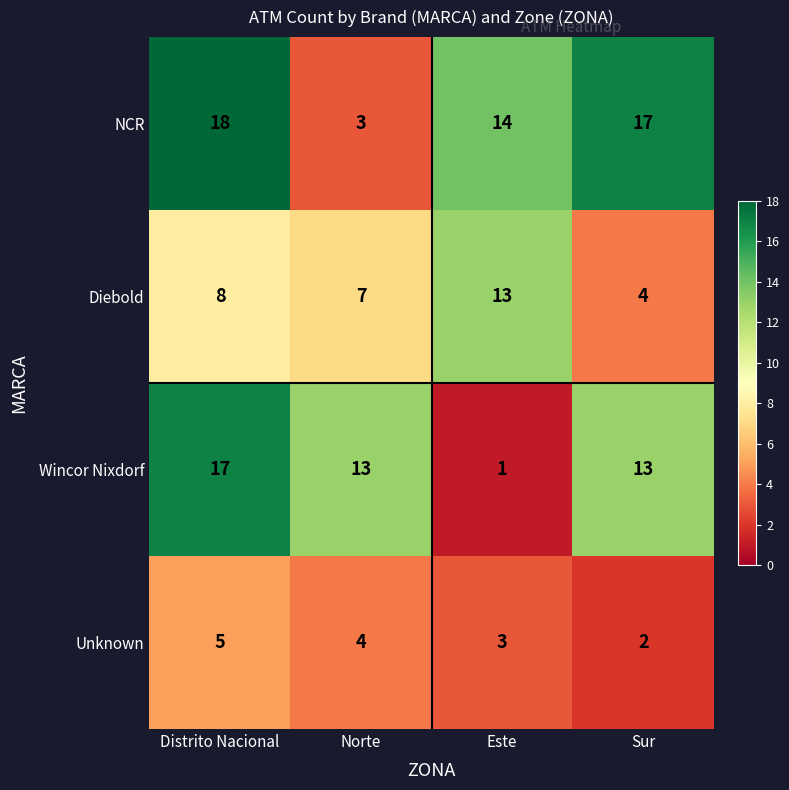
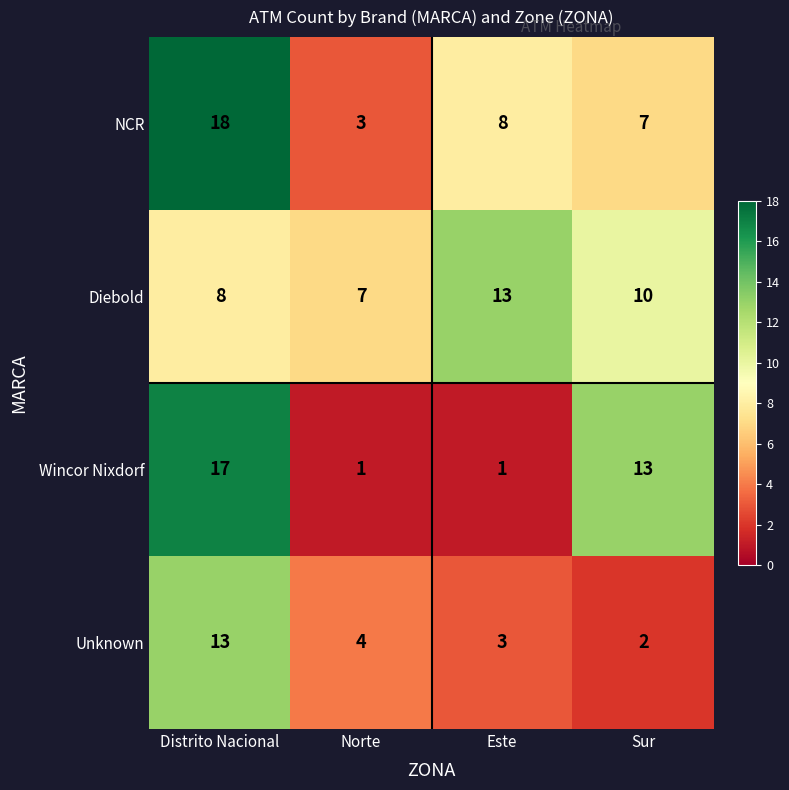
  {
    "NCR": {
      "Distrito Nacional": 18,
      "Norte": 3,
-     "Este": 14,
-     "Sur": 17
+     "Este": 8,
+     "Sur": 7
    },
    "Diebold": {
      "Distrito Nacional": 8,
      "Norte": 7,
      "Este": 13,
-     "Sur": 4
+     "Sur": 10
    },
    "Wincor Nixdorf": {
      "Distrito Nacional": 17,
-     "Norte": 13,
+     "Norte": 1,
      "Este": 1,
      "Sur": 13
    },
    "Unknown": {
-     "Distrito Nacional": 5,
+     "Distrito Nacional": 13,
      "Norte": 4,
      "Este": 3,
      "Sur": 2
    }
  }
